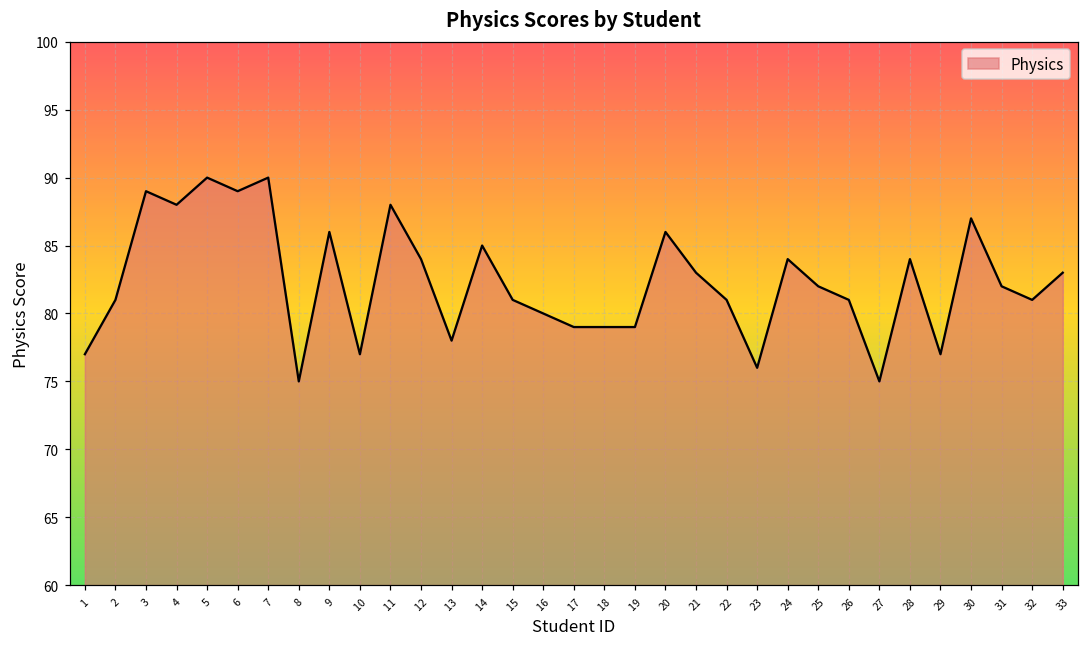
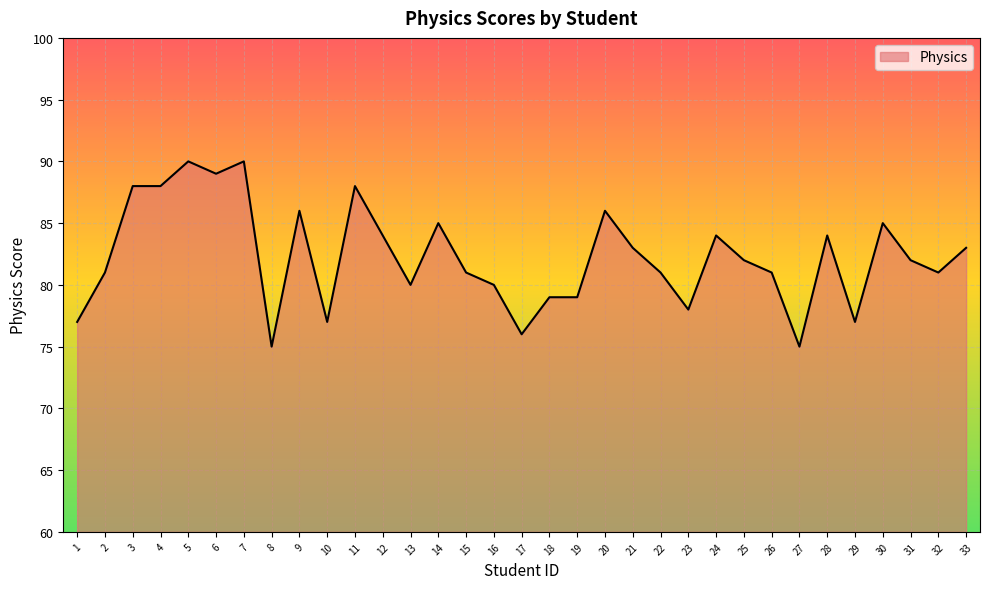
  {
    "1": 77,
    "2": 81,
-   "3": 89,
+   "3": 88,
    "4": 88,
    "5": 90,
    "6": 89,
    "7": 90,
    "8": 75,
    "9": 86,
    "10": 77,
    "11": 88,
    "12": 84,
-   "13": 78,
+   "13": 80,
    "14": 85,
    "15": 81,
    "16": 80,
-   "17": 79,
+   "17": 76,
    "18": 79,
    "19": 79,
    "20": 86,
    "21": 83,
    "22": 81,
-   "23": 76,
+   "23": 78,
    "24": 84,
    "25": 82,
    "26": 81,
    "27": 75,
    "28": 84,
    "29": 77,
-   "30": 87,
+   "30": 85,
    "31": 82,
    "32": 81,
    "33": 83
  }
